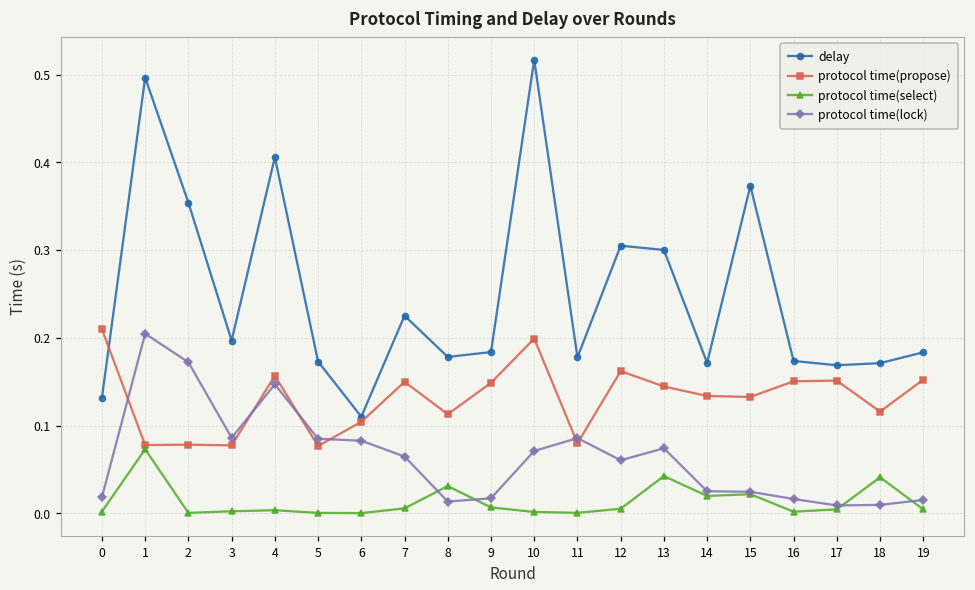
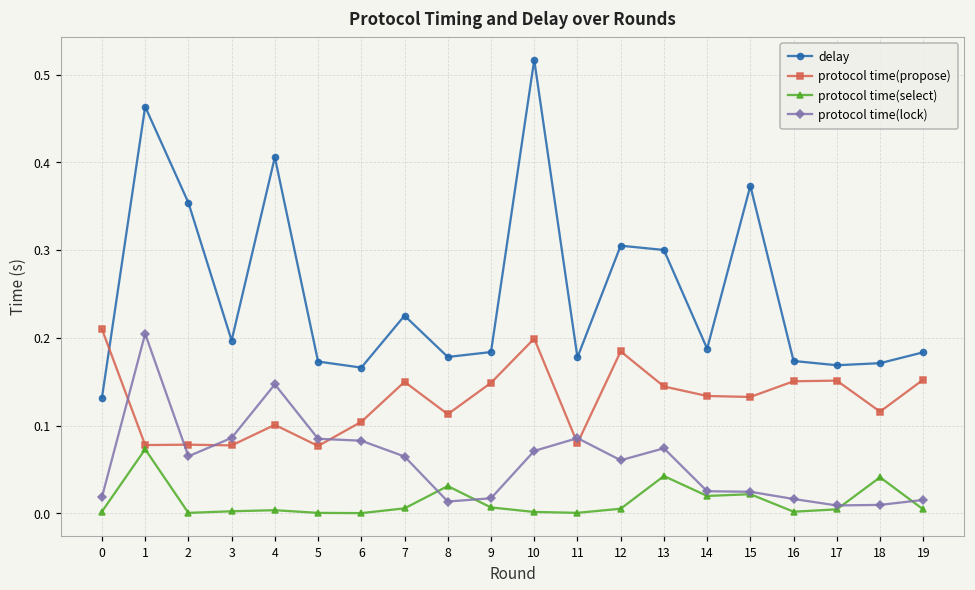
  {
    "delay": {
      "0": 0.13,
-     "1": 0.50,
+     "1": 0.46,
      "2": 0.35,
      "3": 0.20,
      "4": 0.41,
      "5": 0.17,
-     "6": 0.11,
+     "6": 0.17,
      "7": 0.23,
      "8": 0.18,
      "9": 0.18,
      "10": 0.52,
      "11": 0.18,
      "12": 0.30,
      "13": 0.30,
-     "14": 0.17,
+     "14": 0.19,
      "15": 0.37,
      "16": 0.17,
      "17": 0.17,
      "18": 0.17,
      "19": 0.18
    },
    "protocol time(propose)": {
      "0": 0.21,
      "1": 0.08,
      "2": 0.08,
      "3": 0.08,
-     "4": 0.16,
+     "4": 0.10,
      "5": 0.08,
      "6": 0.10,
      "7": 0.15,
      "8": 0.11,
      "9": 0.15,
      "10": 0.20,
      "11": 0.08,
-     "12": 0.16,
+     "12": 0.18,
      "13": 0.14,
      "14": 0.13,
      "15": 0.13,
      "16": 0.15,
      "17": 0.15,
      "18": 0.12,
      "19": 0.15
    },
    "protocol time(select)": {
      "0": 0.00,
      "1": 0.07,
      "2": 0.00,
      "3": 0.00,
      "4": 0.00,
      "5": 0.00,
      "6": 0.00,
      "7": 0.01,
      "8": 0.03,
      "9": 0.01,
      "10": 0.00,
      "11": 0.00,
      "12": 0.01,
      "13": 0.04,
      "14": 0.02,
      "16": 0.00,
      "17": 0.00,
      "18": 0.04,
      "19": 0.00
    },
    "protocol time(lock)": {
      "0": 0.02,
      "1": 0.20,
-     "2": 0.17,
+     "2": 0.07,
      "3": 0.09,
      "4": 0.15,
      "5": 0.09,
      "6": 0.08,
      "7": 0.06,
      "8": 0.01,
      "9": 0.02,
      "10": 0.07,
      "11": 0.09,
      "12": 0.06,
      "13": 0.07,
      "14": 0.03,
      "16": 0.02,
      "17": 0.01,
      "18": 0.01,
      "19": 0.02
    }
  }
